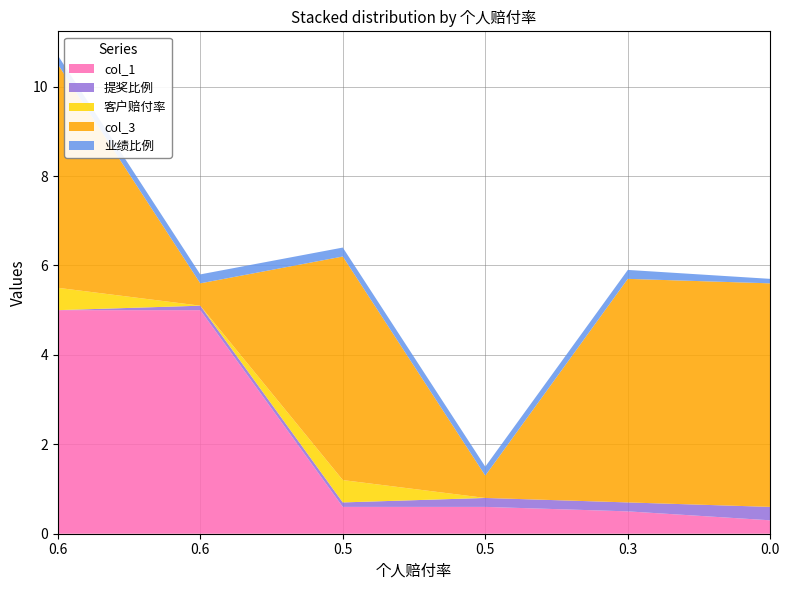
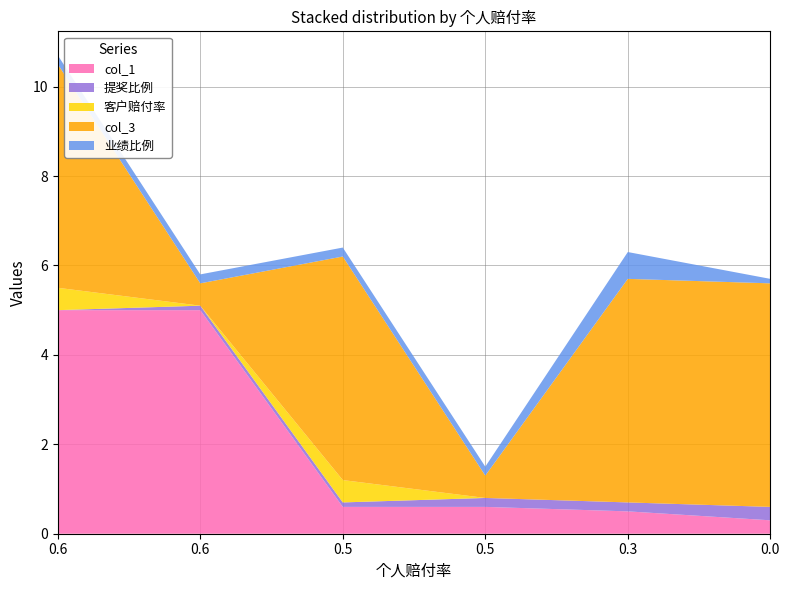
  {
    "col_1": {
      "0.3": 0.5,
      "0.0": 0.3
    },
    "业绩比例": {
-     "0.3": 0.2,
+     "0.3": 0.6,
      "0.0": 0.1
    }
  }
